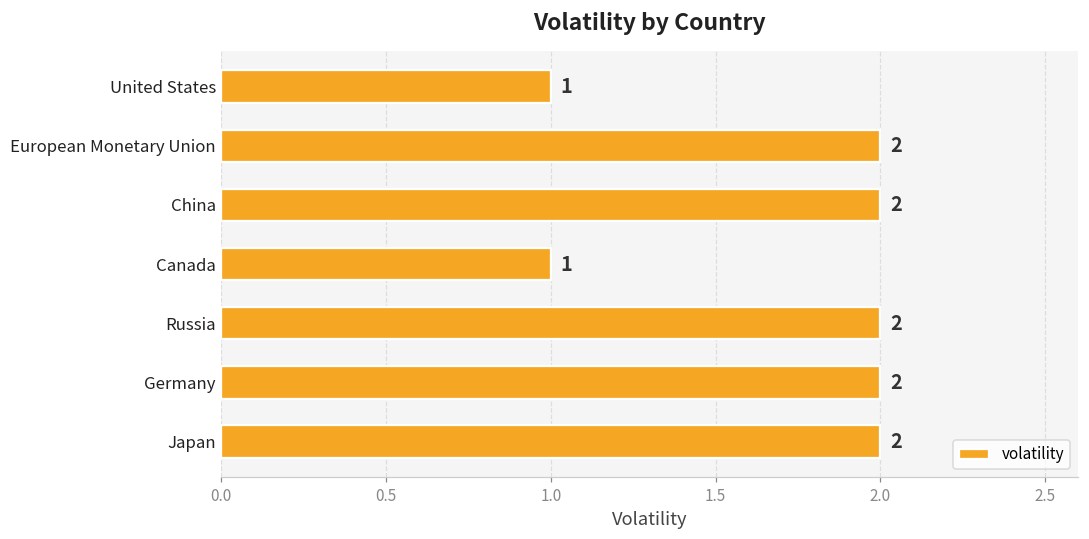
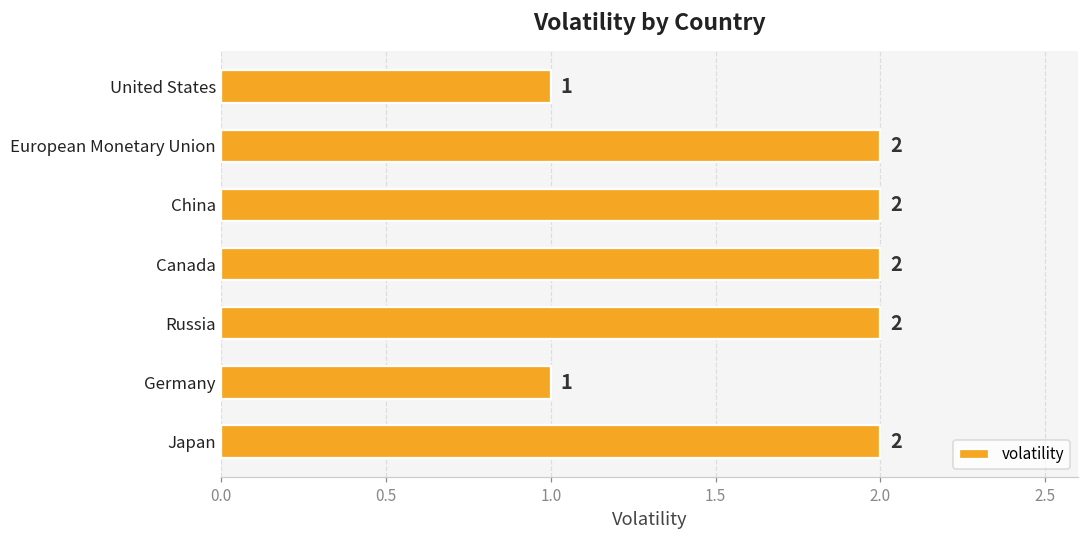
  {
    "United States": 1,
    "European Monetary Union": 2,
    "China": 2,
-   "Canada": 1,
+   "Canada": 2,
    "Russia": 2,
-   "Germany": 2,
+   "Germany": 1,
    "Japan": 2
  }
